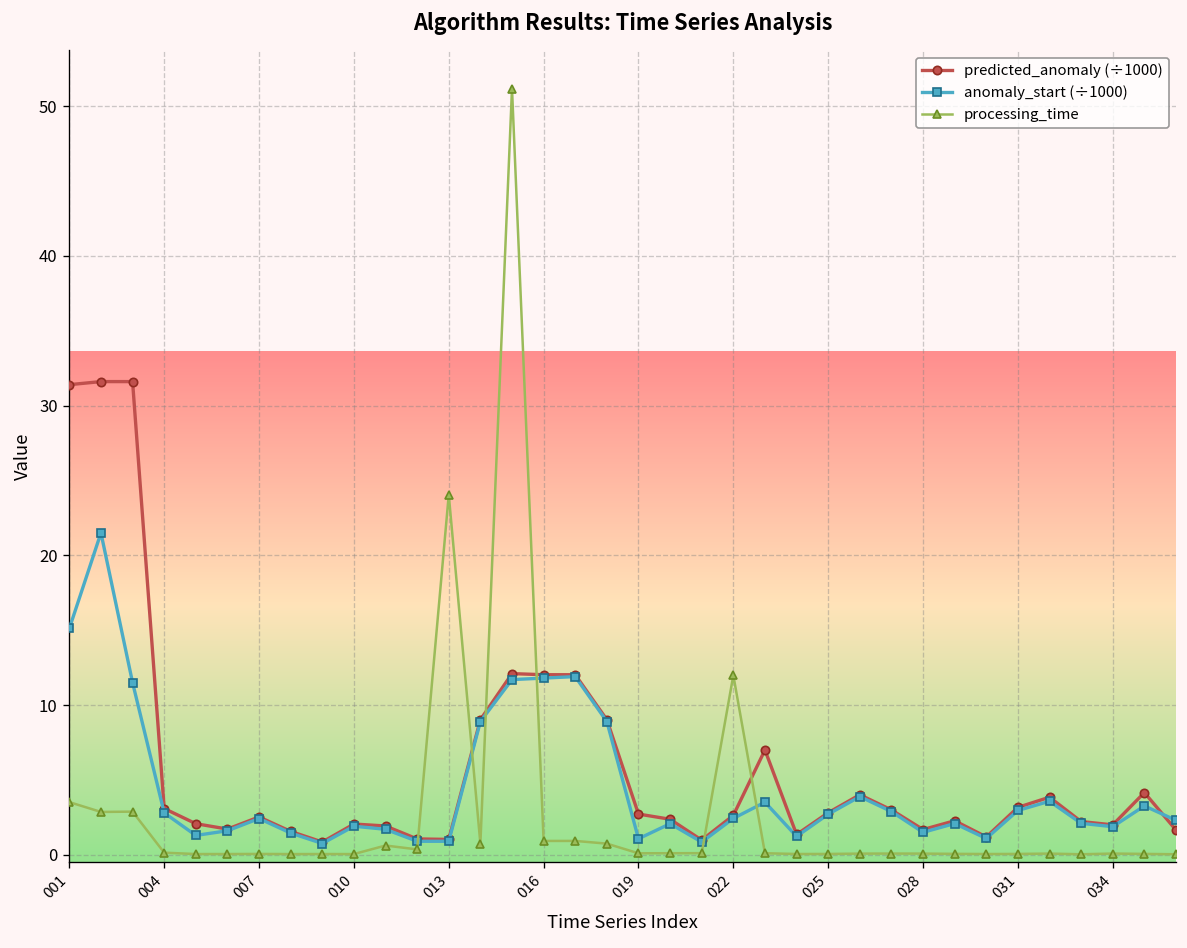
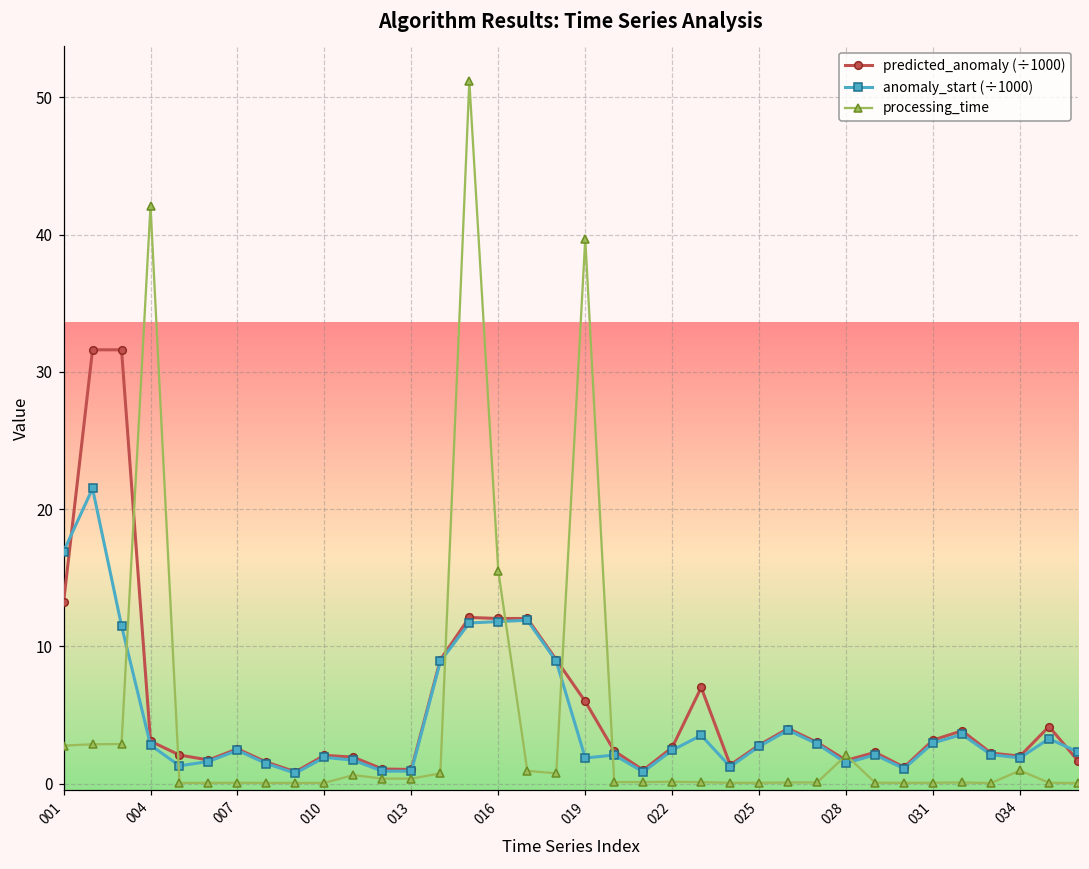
  {
    "predicted_anomaly (÷1000)": {
-     "001": 31.4,
+     "001": 13.2,
      "004": 3.1,
      "016": 12.0,
-     "019": 2.7,
+     "019": 6.0,
      "031": 3.2
    },
    "anomaly_start (÷1000)": {
-     "001": 15.1,
+     "001": 16.9,
      "004": 2.8,
      "016": 11.8,
-     "019": 1.1,
+     "019": 1.9,
      "031": 3.0
    },
    "processing_time": {
-     "001": 3.5,
-     "004": 0.1,
+     "001": 2.8,
+     "004": 42.1,
      "007": 0.1,
      "010": 0.0,
-     "013": 24.0,
-     "016": 0.9,
-     "019": 0.1,
-     "022": 12.0,
+     "013": 0.4,
+     "016": 15.5,
+     "019": 39.7,
+     "022": 0.1,
      "025": 0.1,
-     "028": 0.1,
+     "028": 2.1,
      "031": 0.1,
-     "034": 0.1
+     "034": 1.0
    }
  }
